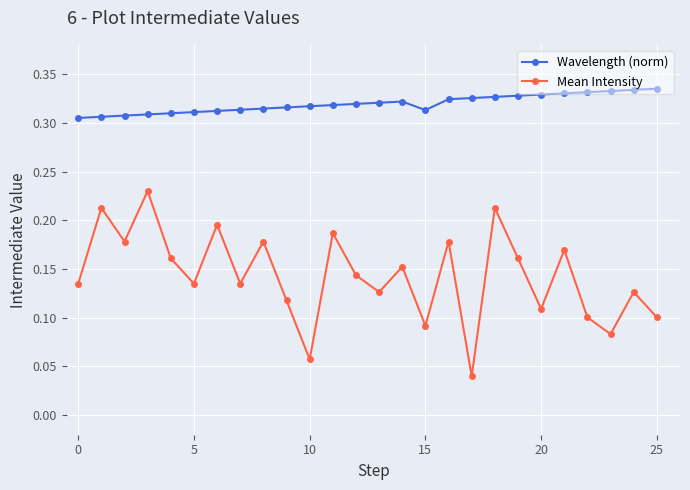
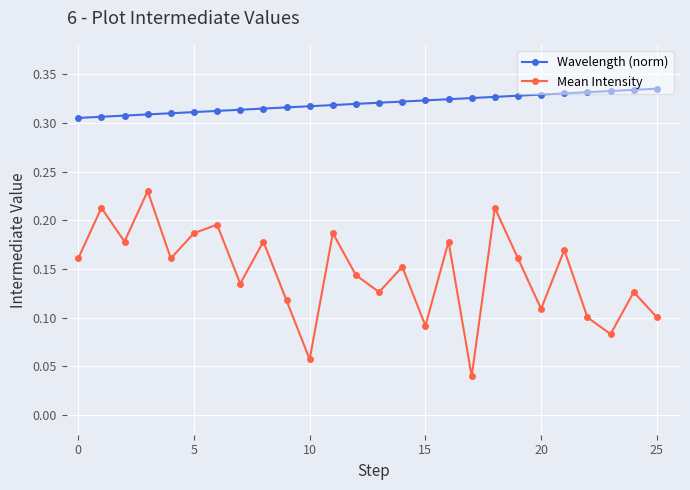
  {
    "Wavelength (norm)": {
      "0": 0.31,
      "5": 0.31,
      "10": 0.32,
-     "15": 0.31,
+     "15": 0.32,
      "20": 0.33
    },
    "Mean Intensity": {
-     "0": 0.14,
-     "5": 0.14,
+     "0": 0.16,
+     "5": 0.19,
      "10": 0.06,
      "15": 0.09,
      "20": 0.11,
      "25": 0.10
    }
  }
